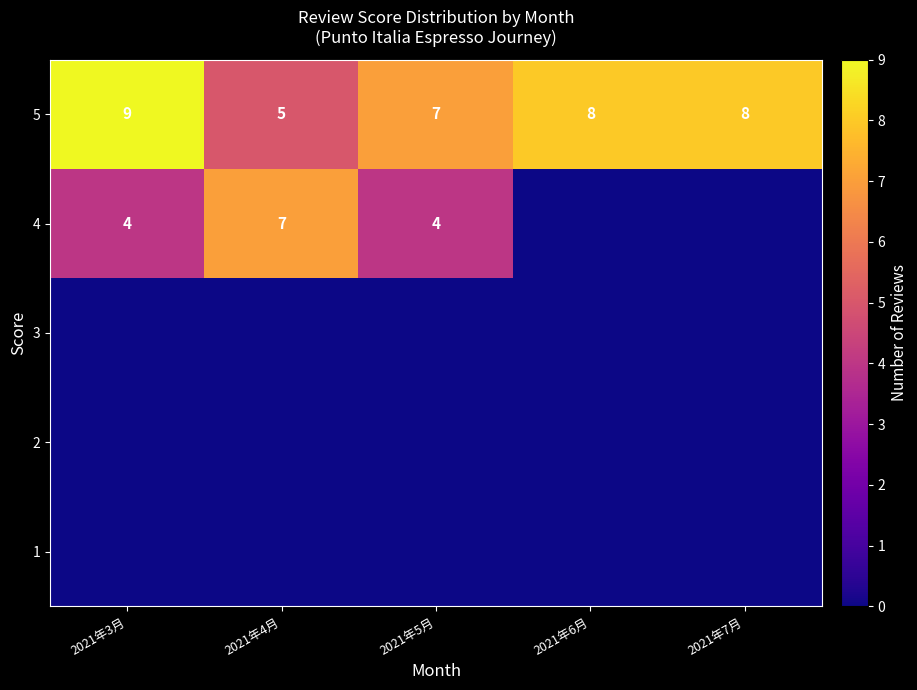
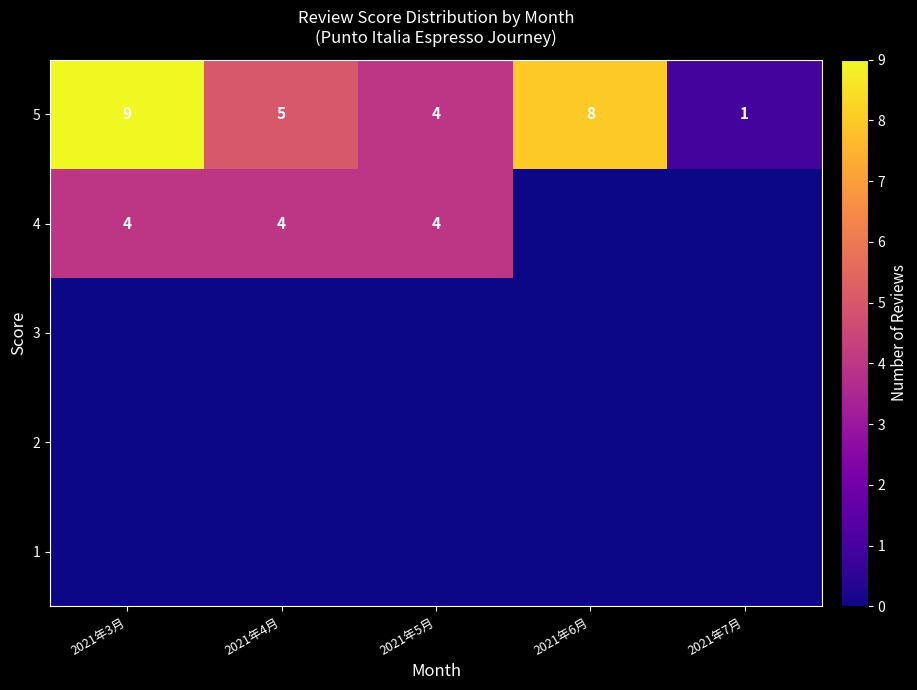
  {
    "5": {
      "2021年3月": 9,
      "2021年4月": 5,
-     "2021年5月": 7,
+     "2021年5月": 4,
      "2021年6月": 8,
-     "2021年7月": 8
+     "2021年7月": 1
    },
    "4": {
      "2021年3月": 4,
-     "2021年4月": 7,
+     "2021年4月": 4,
      "2021年5月": 4
    }
  }
